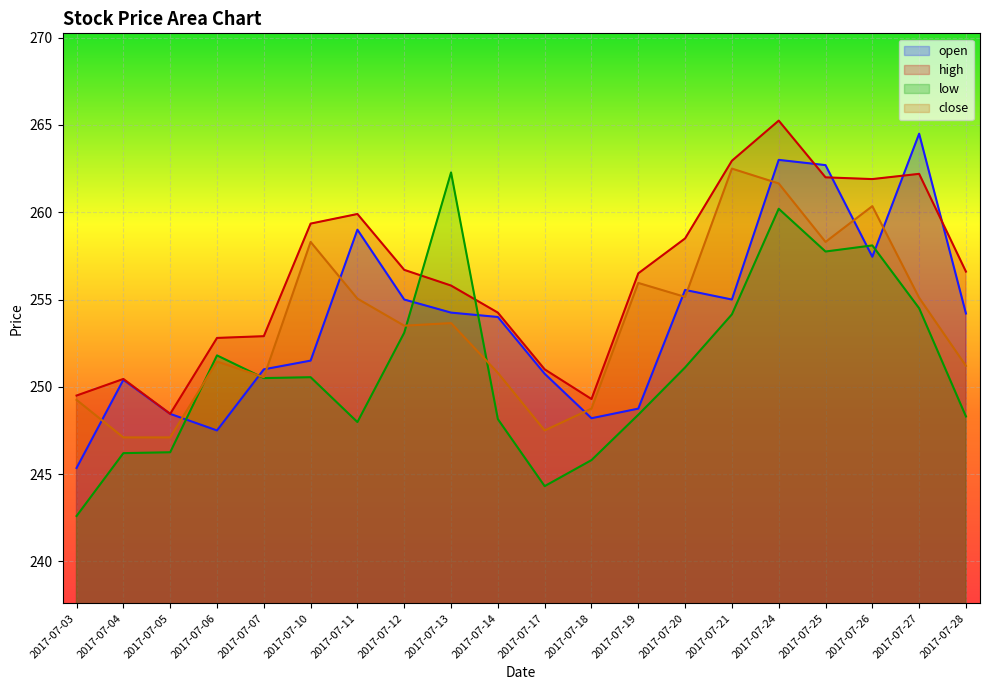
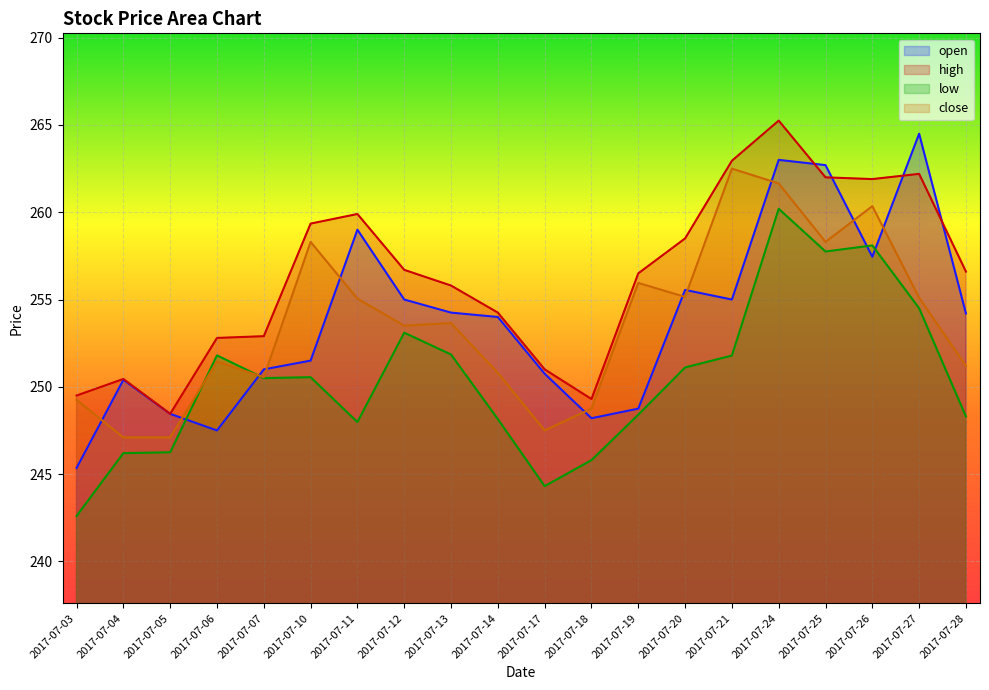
  {
    "open": {
      "2017-07-03": 245.4,
      "2017-07-06": 247.5,
      "2017-07-07": 251.0,
      "2017-07-10": 251.5,
      "2017-07-11": 259.0,
      "2017-07-12": 255.0,
      "2017-07-13": 254.3,
      "2017-07-14": 254.0,
      "2017-07-17": 250.8,
      "2017-07-18": 248.2,
      "2017-07-19": 248.8,
      "2017-07-20": 255.6,
      "2017-07-21": 255.0,
      "2017-07-24": 263.0,
      "2017-07-25": 262.7,
      "2017-07-26": 257.5,
      "2017-07-27": 264.5,
      "2017-07-28": 254.2
    },
    "low": {
      "2017-07-03": 242.6,
      "2017-07-04": 246.2,
      "2017-07-05": 246.3,
      "2017-07-06": 251.8,
      "2017-07-10": 250.6,
      "2017-07-11": 248.0,
      "2017-07-12": 253.1,
-     "2017-07-13": 262.3,
+     "2017-07-13": 251.9,
      "2017-07-14": 248.2,
      "2017-07-17": 244.3,
      "2017-07-18": 245.8,
      "2017-07-19": 248.4,
      "2017-07-20": 251.1,
-     "2017-07-21": 254.2,
+     "2017-07-21": 251.8,
      "2017-07-24": 260.2,
      "2017-07-25": 257.8,
      "2017-07-26": 258.1,
      "2017-07-27": 254.5,
      "2017-07-28": 248.3
    }
  }
